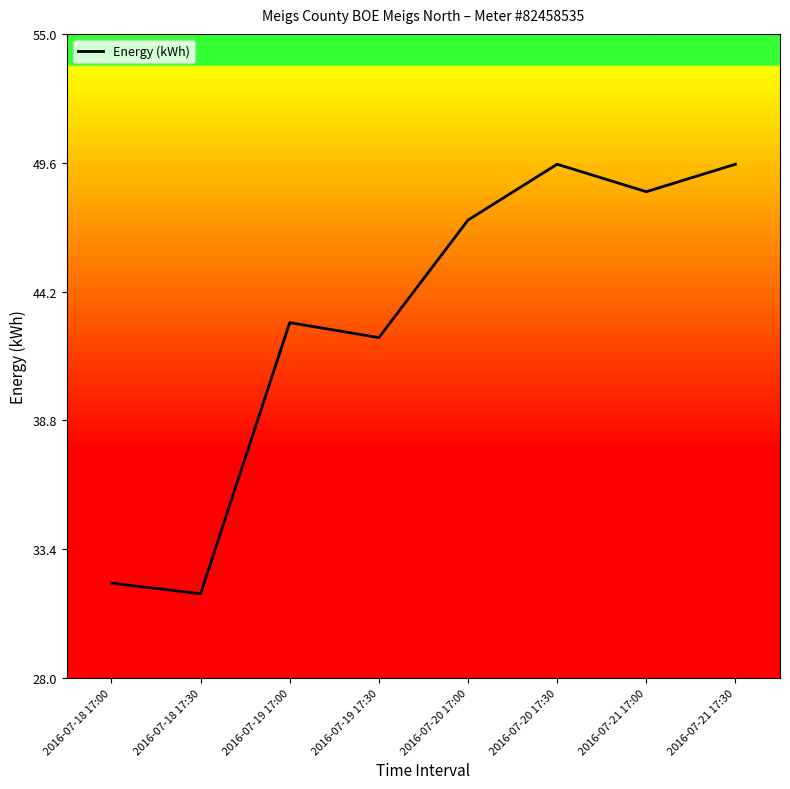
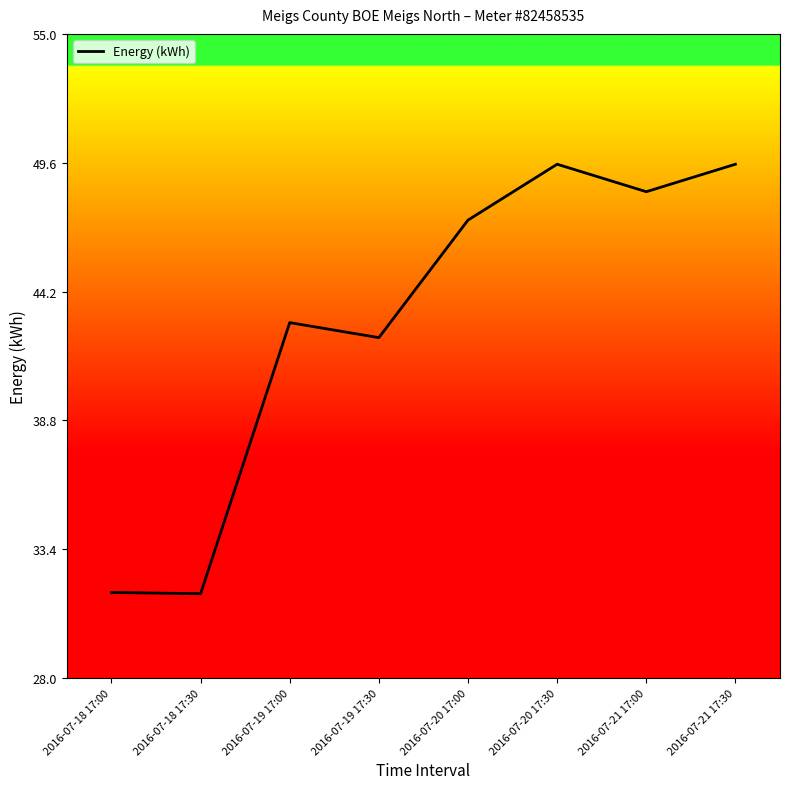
  {
-   "2016-07-18 17:00": 32.0,
+   "2016-07-18 17:00": 31.6,
    "2016-07-18 17:30": 31.5,
    "2016-07-19 17:00": 42.9,
    "2016-07-19 17:30": 42.3,
    "2016-07-20 17:00": 47.2,
    "2016-07-20 17:30": 49.5,
    "2016-07-21 17:00": 48.4,
    "2016-07-21 17:30": 49.5
  }
